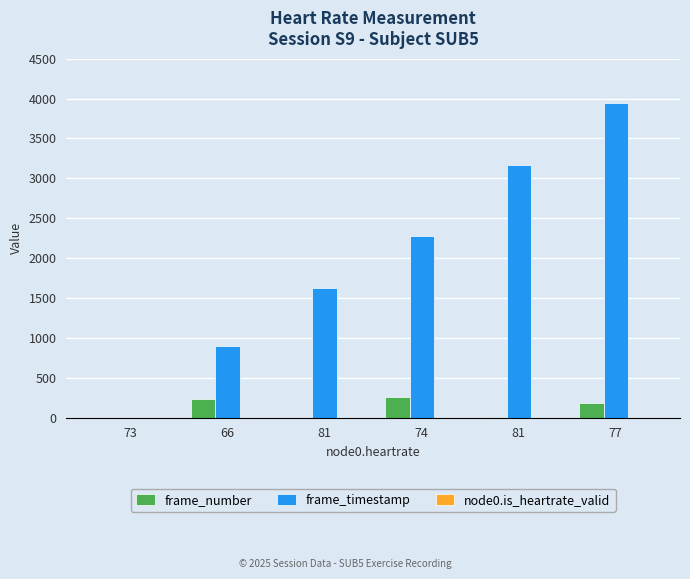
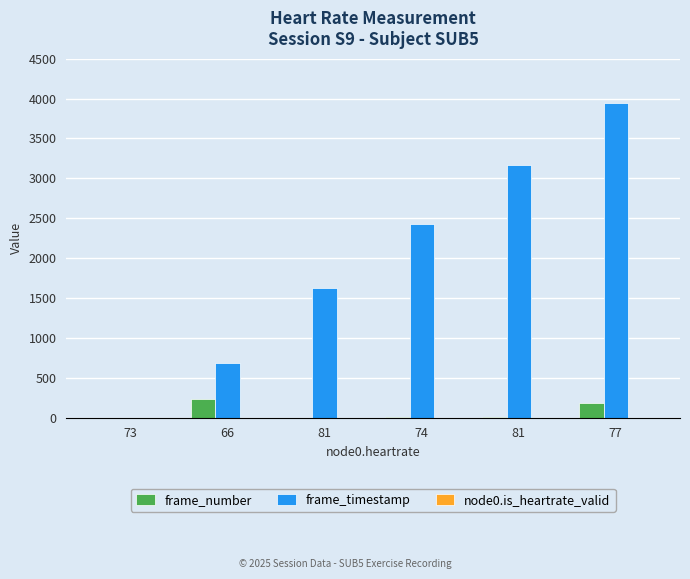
  {
    "frame_number": {
      "73": 0,
      "66": 200,
-     "74": 300,
+     "74": 0,
      "77": 200
    },
    "frame_timestamp": {
      "73": 0,
-     "66": 900,
-     "74": 2300,
+     "66": 700,
+     "74": 2400,
      "77": 3900
    }
  }
